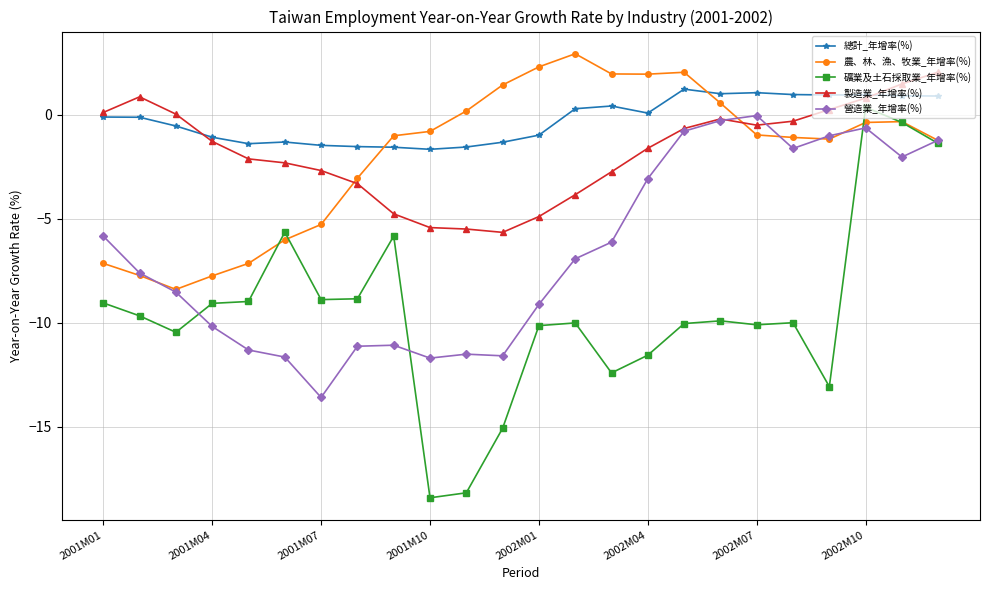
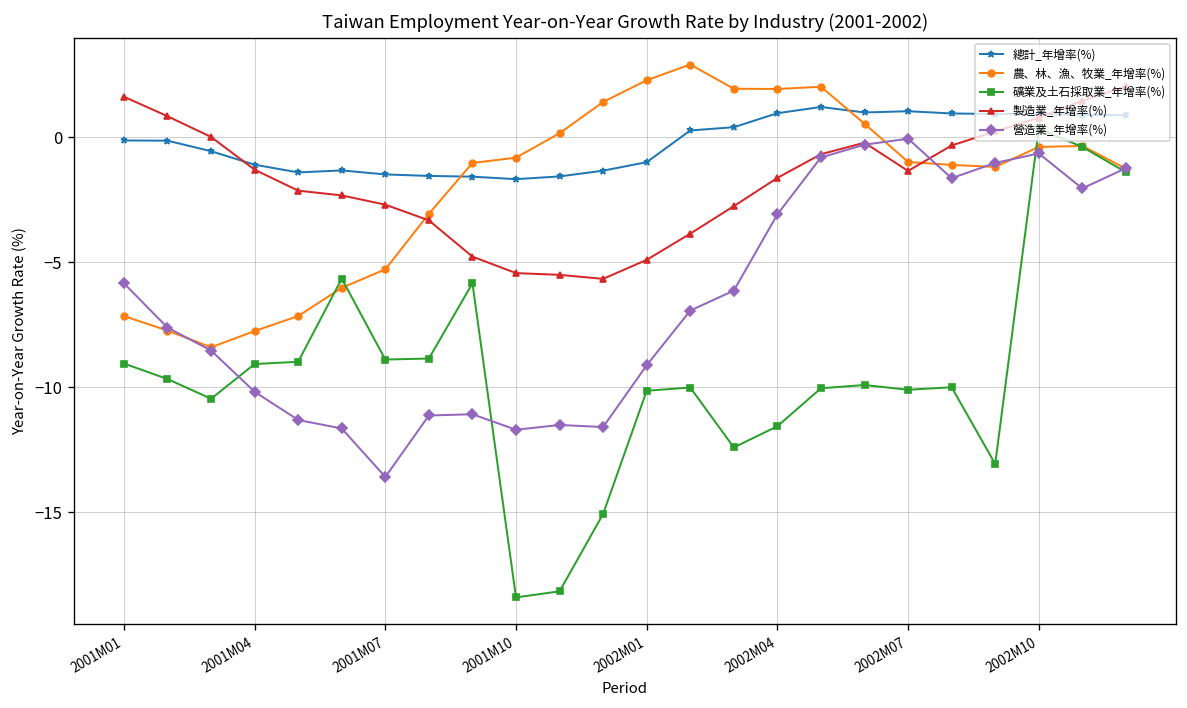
  {
    "總計_年增率(%)": {
      "2001M01": -0.1,
      "2001M04": -1.1,
      "2001M07": -1.5,
      "2001M10": -1.7,
      "2002M01": -1.0,
-     "2002M04": 0.1,
+     "2002M04": 1.0,
      "2002M07": 1.1
    },
    "農、林、漁、牧業_年增率(%)": {
      "2001M01": -7.2,
      "2001M04": -7.8,
      "2001M07": -5.3,
      "2001M10": -0.8,
      "2002M01": 2.3,
      "2002M04": 1.9,
      "2002M07": -1.0,
      "2002M10": -0.4
    },
    "礦業及土石採取業_年增率(%)": {
      "2001M01": -9.1,
      "2001M04": -9.1,
      "2001M07": -8.9,
      "2001M10": -18.4,
      "2002M01": -10.1,
      "2002M04": -11.6,
      "2002M07": -10.1
    },
    "製造業_年增率(%)": {
-     "2001M01": 0.1,
+     "2001M01": 1.6,
      "2001M04": -1.3,
      "2001M07": -2.7,
      "2001M10": -5.4,
      "2002M01": -4.9,
      "2002M04": -1.6,
-     "2002M07": -0.5
+     "2002M07": -1.3
    },
    "營造業_年增率(%)": {
      "2001M01": -5.8,
      "2001M04": -10.2,
      "2001M07": -13.6,
      "2001M10": -11.7,
      "2002M01": -9.1,
      "2002M04": -3.1,
      "2002M07": -0.1,
      "2002M10": -0.6
    }
  }
